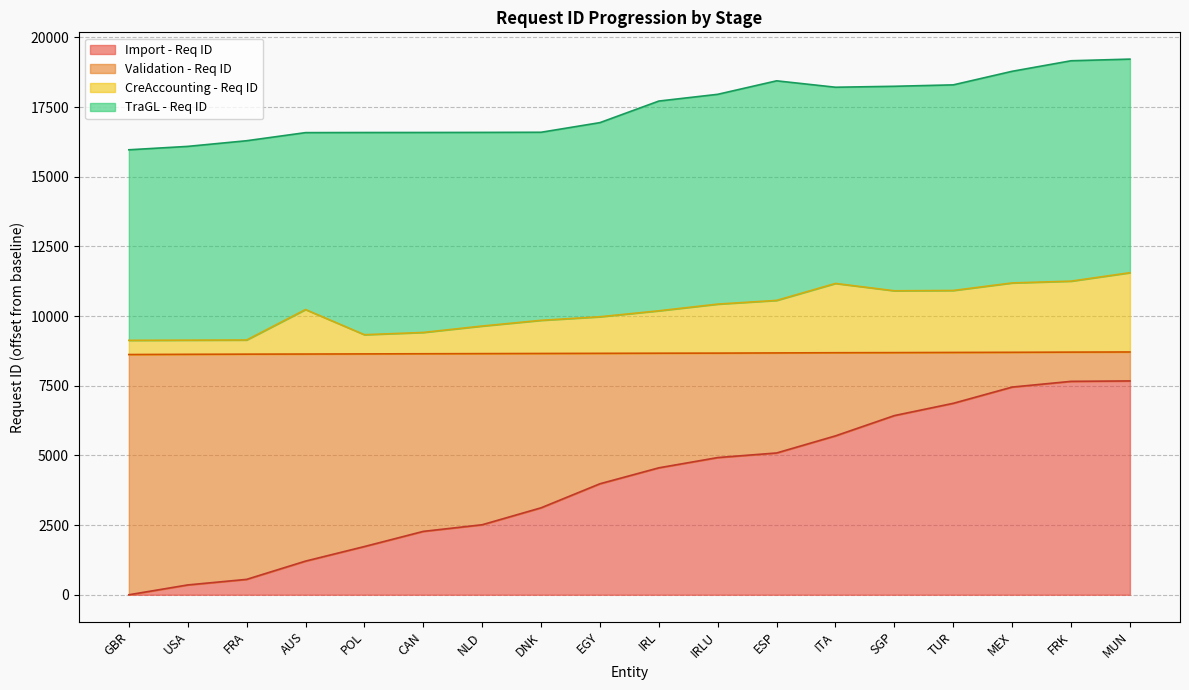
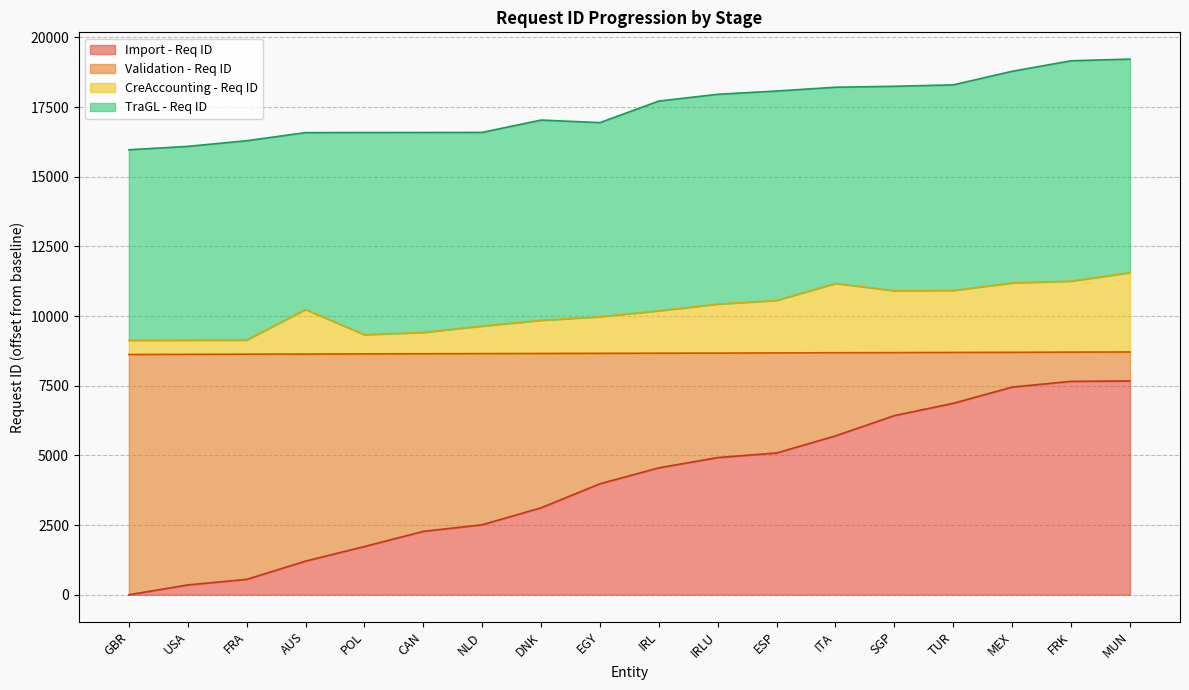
  {
    "CreAccounting - Req ID": {
      "GBR": 9100,
      "USA": 9100,
      "FRA": 9100,
      "AUS": 10200,
      "POL": 9300,
      "CAN": 9400,
      "NLD": 9600,
      "DNK": 9800,
      "EGY": 10000,
      "IRL": 10200,
      "IRLU": 10400,
      "ESP": 10600,
      "ITA": 11200,
      "SGP": 10900,
      "TUR": 10900,
      "MEX": 11200,
      "FRK": 11300,
      "MUN": 11600
    },
    "TraGL - Req ID": {
      "GBR": 16000,
      "USA": 16100,
      "FRA": 16300,
      "AUS": 16600,
      "POL": 16600,
      "CAN": 16600,
      "NLD": 16600,
-     "DNK": 16600,
+     "DNK": 17000,
      "EGY": 16900,
      "IRL": 17700,
      "IRLU": 18000,
-     "ESP": 18400,
+     "ESP": 18100,
      "ITA": 18200,
      "SGP": 18200,
      "TUR": 18300,
      "MEX": 18800,
      "FRK": 19200,
      "MUN": 19200
    }
  }
